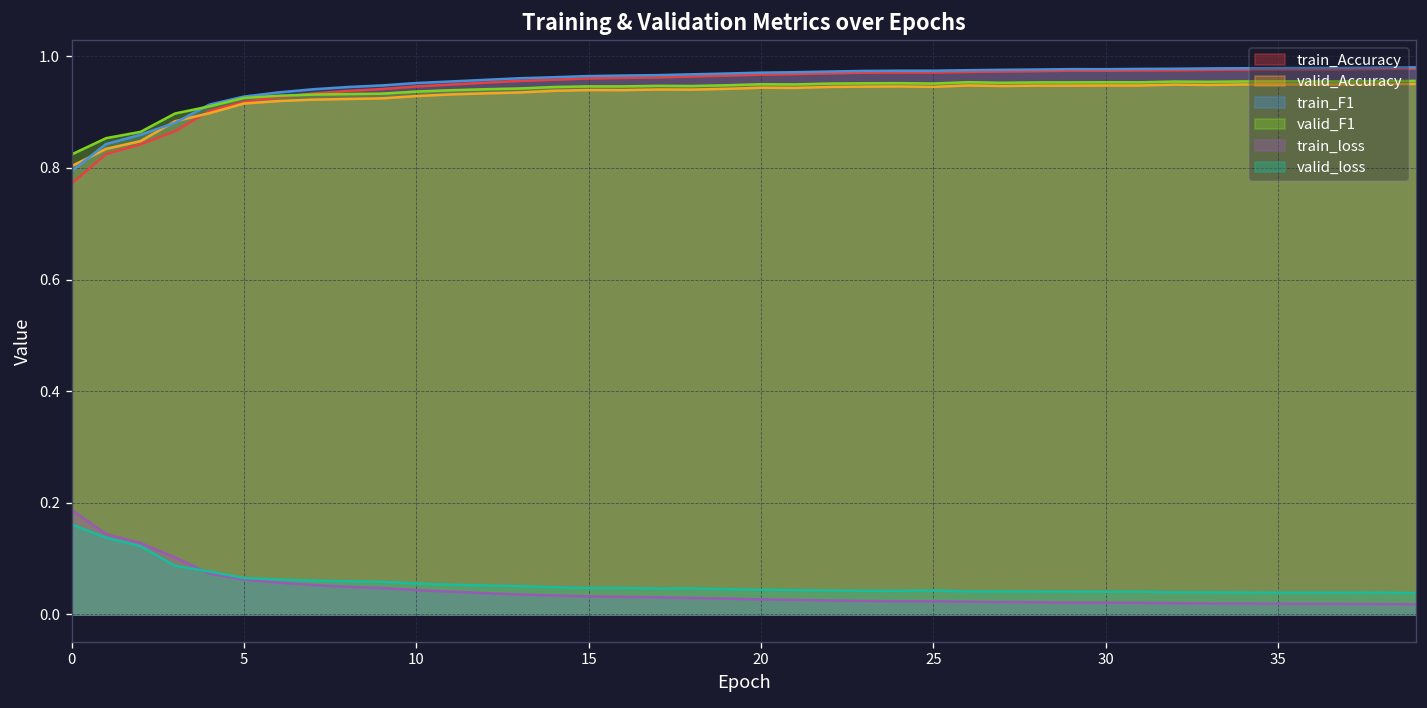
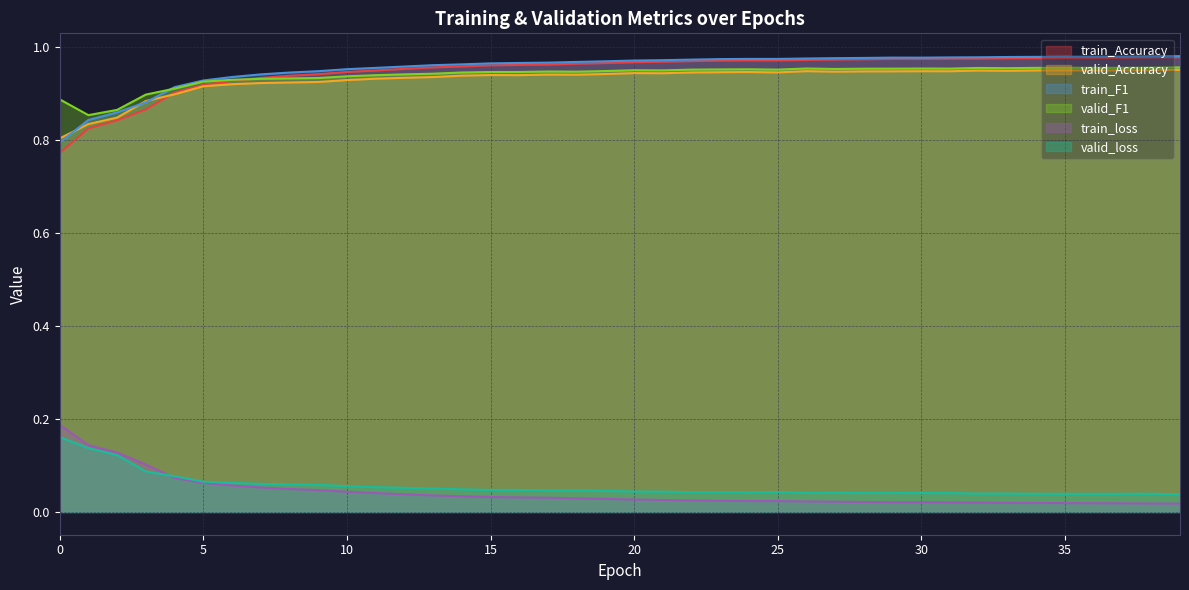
  {
    "valid_F1": {
-     "0": 0.82,
+     "0": 0.89,
      "10": 0.94,
      "15": 0.95,
      "20": 0.95,
      "25": 0.95,
      "30": 0.95
    }
  }
